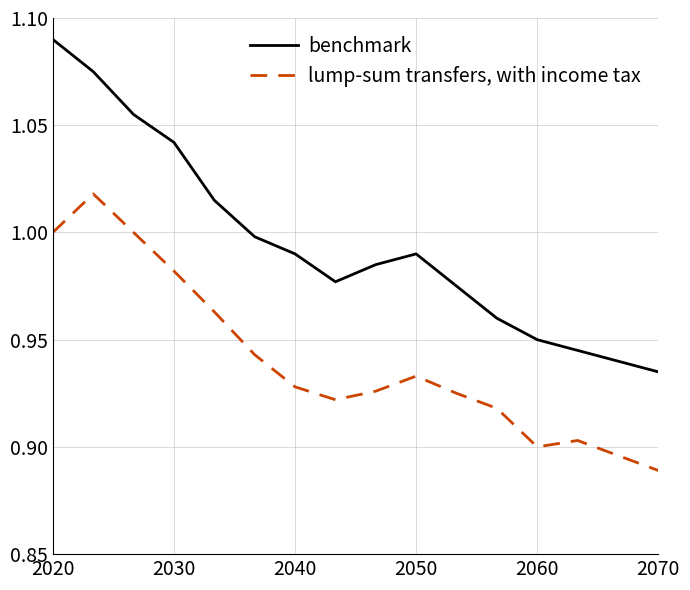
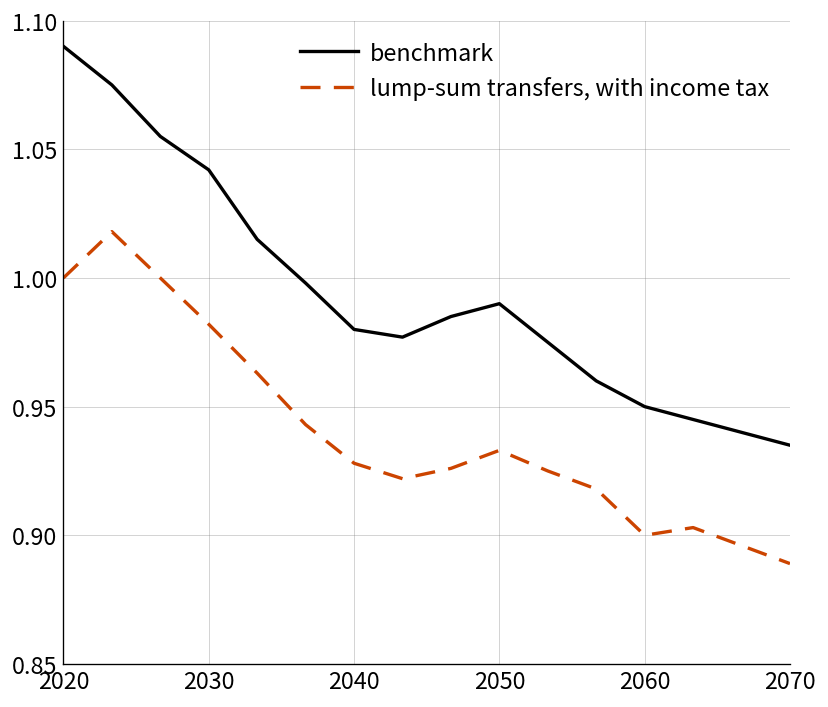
  {
    "benchmark": {
      "2020": 1.09,
      "2030": 1.042,
-     "2040": 0.99,
+     "2040": 0.98,
      "2050": 0.99,
      "2060": 0.95,
      "2070": 0.935
    },
    "lump-sum transfers, with income tax": {
      "2020": 1.00,
      "2030": 0.982,
      "2040": 0.928,
      "2050": 0.933,
      "2060": 0.90,
      "2070": 0.89
    }
  }
